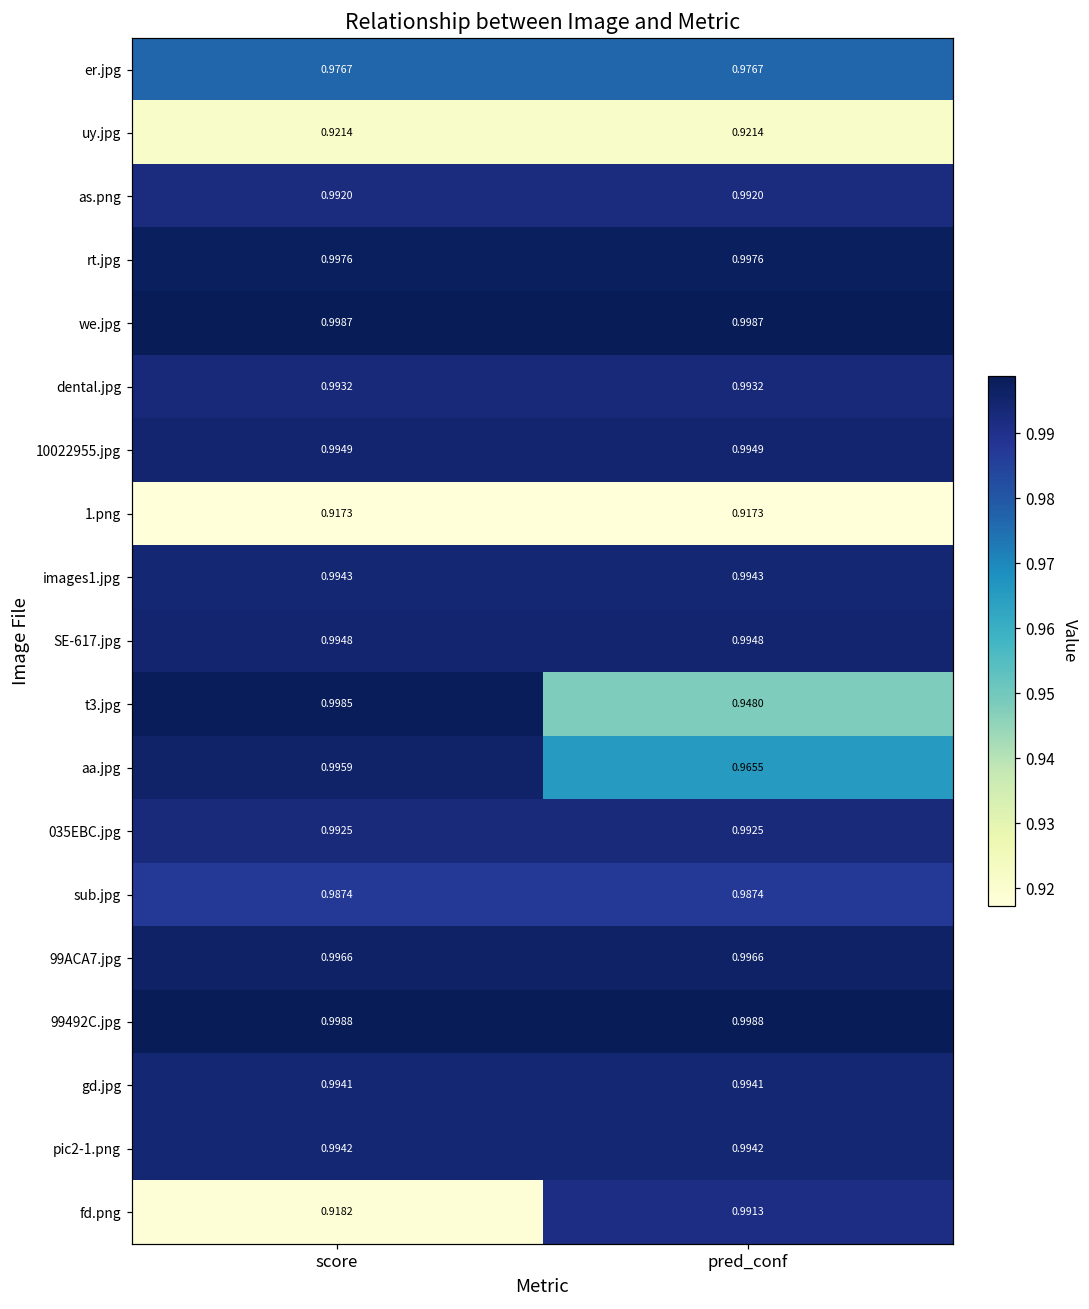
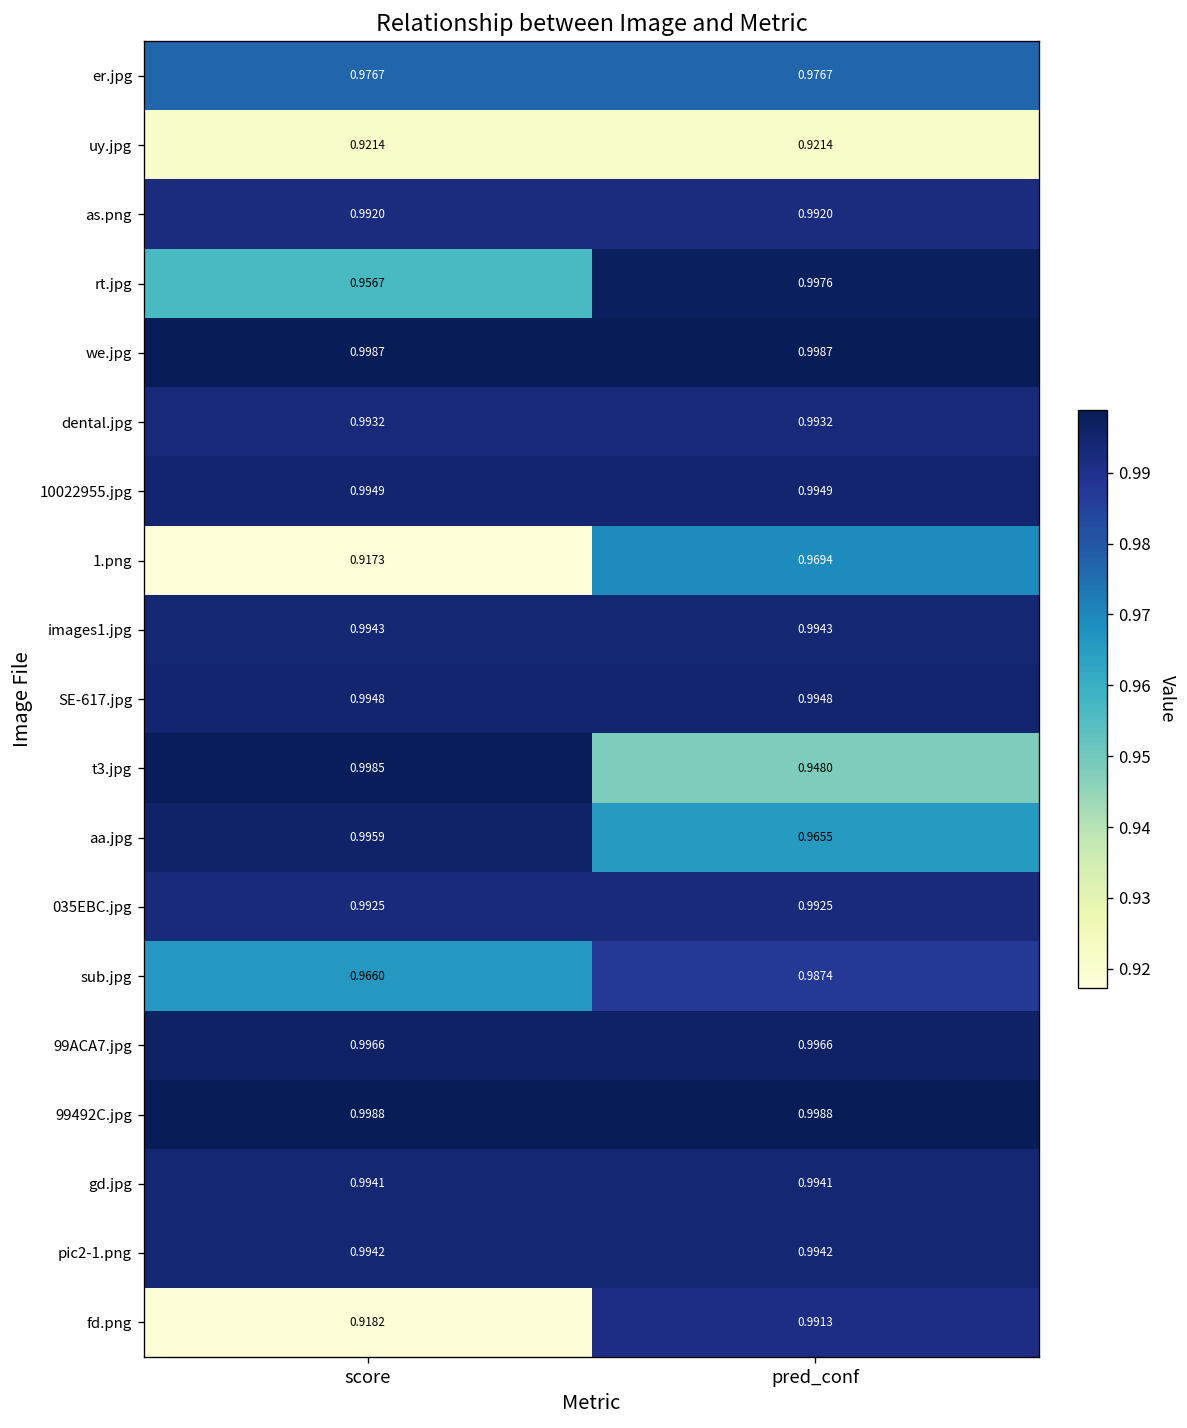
  {
    "er.jpg": {
      "score": 0.9767,
      "pred_conf": 0.9767
    },
    "uy.jpg": {
      "score": 0.9214,
      "pred_conf": 0.9214
    },
    "as.png": {
      "score": 0.9920,
      "pred_conf": 0.9920
    },
    "rt.jpg": {
-     "score": 0.9976,
+     "score": 0.9567,
      "pred_conf": 0.9976
    },
    "we.jpg": {
      "score": 0.9987,
      "pred_conf": 0.9987
    },
    "dental.jpg": {
      "score": 0.9932,
      "pred_conf": 0.9932
    },
    "10022955.jpg": {
      "score": 0.9949,
      "pred_conf": 0.9949
    },
    "1.png": {
      "score": 0.9173,
-     "pred_conf": 0.9173
+     "pred_conf": 0.9694
    },
    "images1.jpg": {
      "score": 0.9943,
      "pred_conf": 0.9943
    },
    "SE-617.jpg": {
      "score": 0.9948,
      "pred_conf": 0.9948
    },
    "t3.jpg": {
      "score": 0.9985,
      "pred_conf": 0.9480
    },
    "aa.jpg": {
      "score": 0.9959,
      "pred_conf": 0.9655
    },
    "035EBC.jpg": {
      "score": 0.9925,
      "pred_conf": 0.9925
    },
    "sub.jpg": {
-     "score": 0.9874,
+     "score": 0.9660,
      "pred_conf": 0.9874
    },
    "99ACA7.jpg": {
      "score": 0.9966,
      "pred_conf": 0.9966
    },
    "99492C.jpg": {
      "score": 0.9988,
      "pred_conf": 0.9988
    },
    "gd.jpg": {
      "score": 0.9941,
      "pred_conf": 0.9941
    },
    "pic2-1.png": {
      "score": 0.9942,
      "pred_conf": 0.9942
    },
    "fd.png": {
      "score": 0.9182,
      "pred_conf": 0.9913
    }
  }
